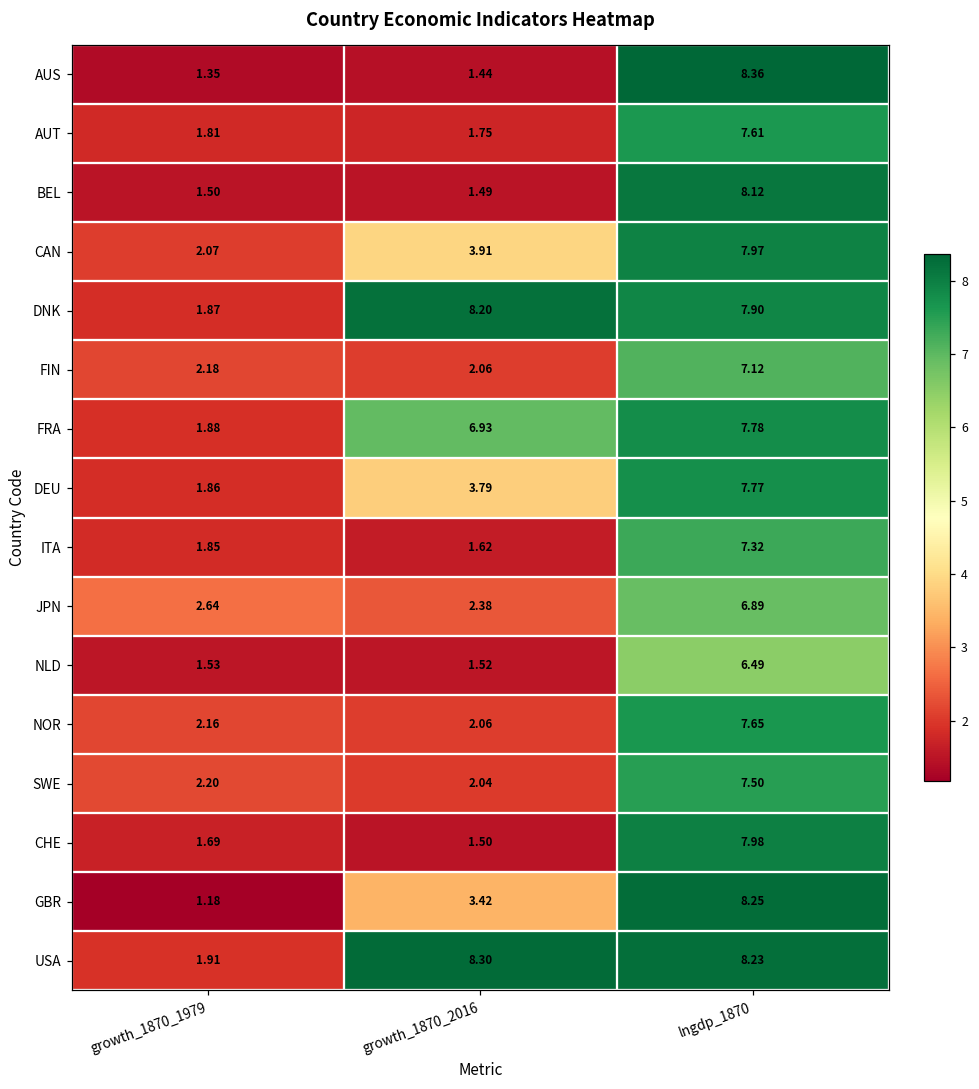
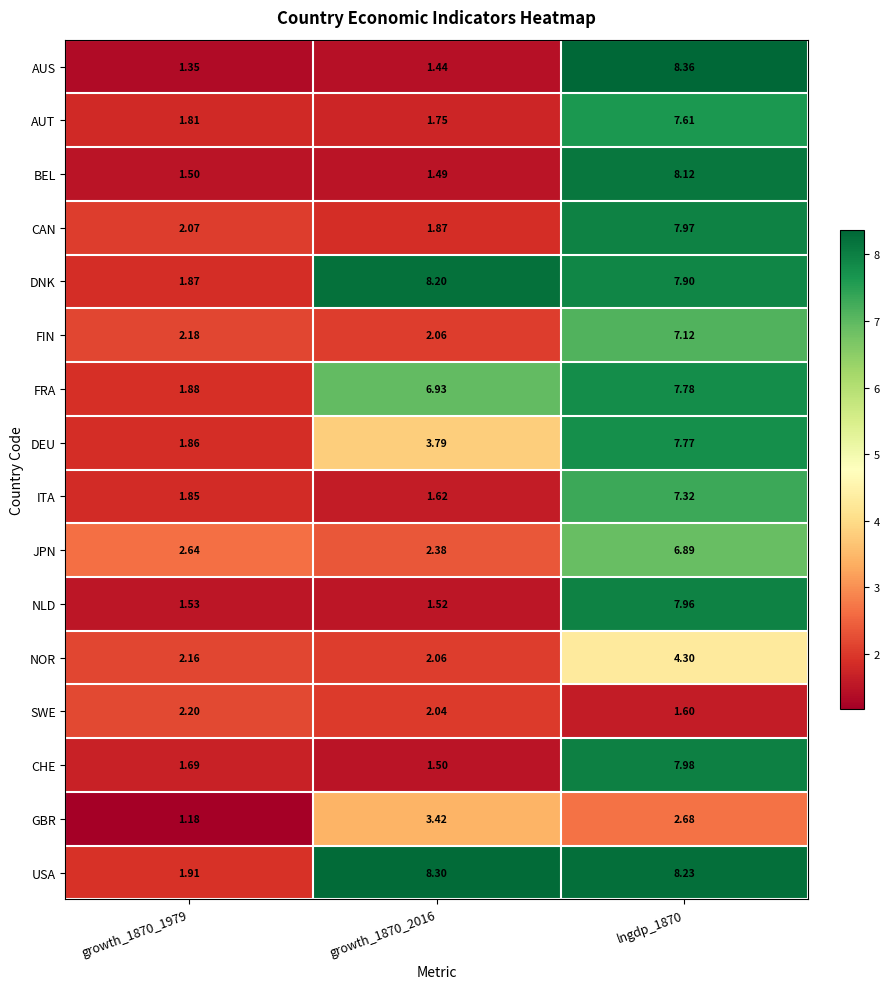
  {
    "AUS": {
      "growth_1870_1979": 1.35,
      "growth_1870_2016": 1.44,
      "lngdp_1870": 8.36
    },
    "AUT": {
      "growth_1870_1979": 1.81,
      "growth_1870_2016": 1.75,
      "lngdp_1870": 7.61
    },
    "BEL": {
      "growth_1870_1979": 1.50,
      "growth_1870_2016": 1.49,
      "lngdp_1870": 8.12
    },
    "CAN": {
      "growth_1870_1979": 2.07,
-     "growth_1870_2016": 3.91,
+     "growth_1870_2016": 1.87,
      "lngdp_1870": 7.97
    },
    "DNK": {
      "growth_1870_1979": 1.87,
      "growth_1870_2016": 8.20,
      "lngdp_1870": 7.90
    },
    "FIN": {
      "growth_1870_1979": 2.18,
      "growth_1870_2016": 2.06,
      "lngdp_1870": 7.12
    },
    "FRA": {
      "growth_1870_1979": 1.88,
      "growth_1870_2016": 6.93,
      "lngdp_1870": 7.78
    },
    "DEU": {
      "growth_1870_1979": 1.86,
      "growth_1870_2016": 3.79,
      "lngdp_1870": 7.77
    },
    "ITA": {
      "growth_1870_1979": 1.85,
      "growth_1870_2016": 1.62,
      "lngdp_1870": 7.32
    },
    "JPN": {
      "growth_1870_1979": 2.64,
      "growth_1870_2016": 2.38,
      "lngdp_1870": 6.89
    },
    "NLD": {
      "growth_1870_1979": 1.53,
      "growth_1870_2016": 1.52,
-     "lngdp_1870": 6.49
+     "lngdp_1870": 7.96
    },
    "NOR": {
      "growth_1870_1979": 2.16,
      "growth_1870_2016": 2.06,
-     "lngdp_1870": 7.65
+     "lngdp_1870": 4.30
    },
    "SWE": {
      "growth_1870_1979": 2.20,
      "growth_1870_2016": 2.04,
-     "lngdp_1870": 7.50
+     "lngdp_1870": 1.60
    },
    "CHE": {
      "growth_1870_1979": 1.69,
      "growth_1870_2016": 1.50,
      "lngdp_1870": 7.98
    },
    "GBR": {
      "growth_1870_1979": 1.18,
      "growth_1870_2016": 3.42,
-     "lngdp_1870": 8.25
+     "lngdp_1870": 2.68
    },
    "USA": {
      "growth_1870_1979": 1.91,
      "growth_1870_2016": 8.30,
      "lngdp_1870": 8.23
    }
  }
